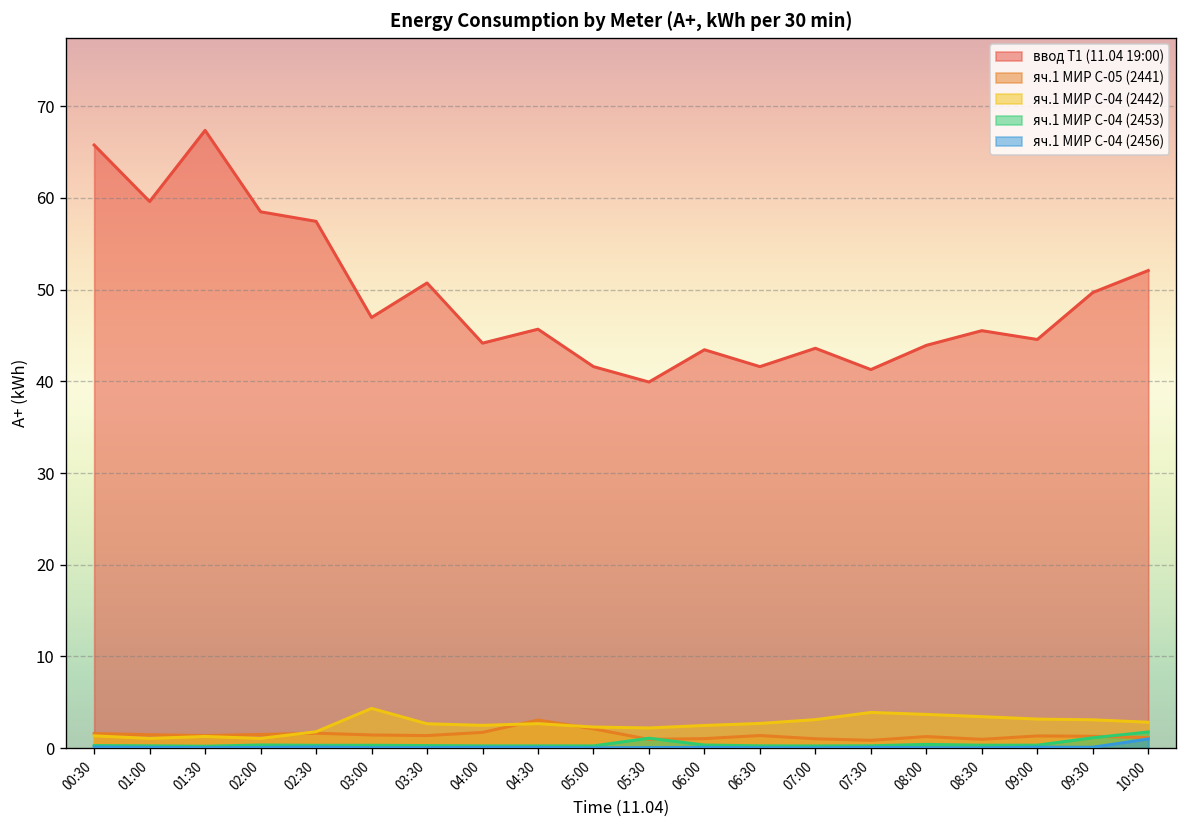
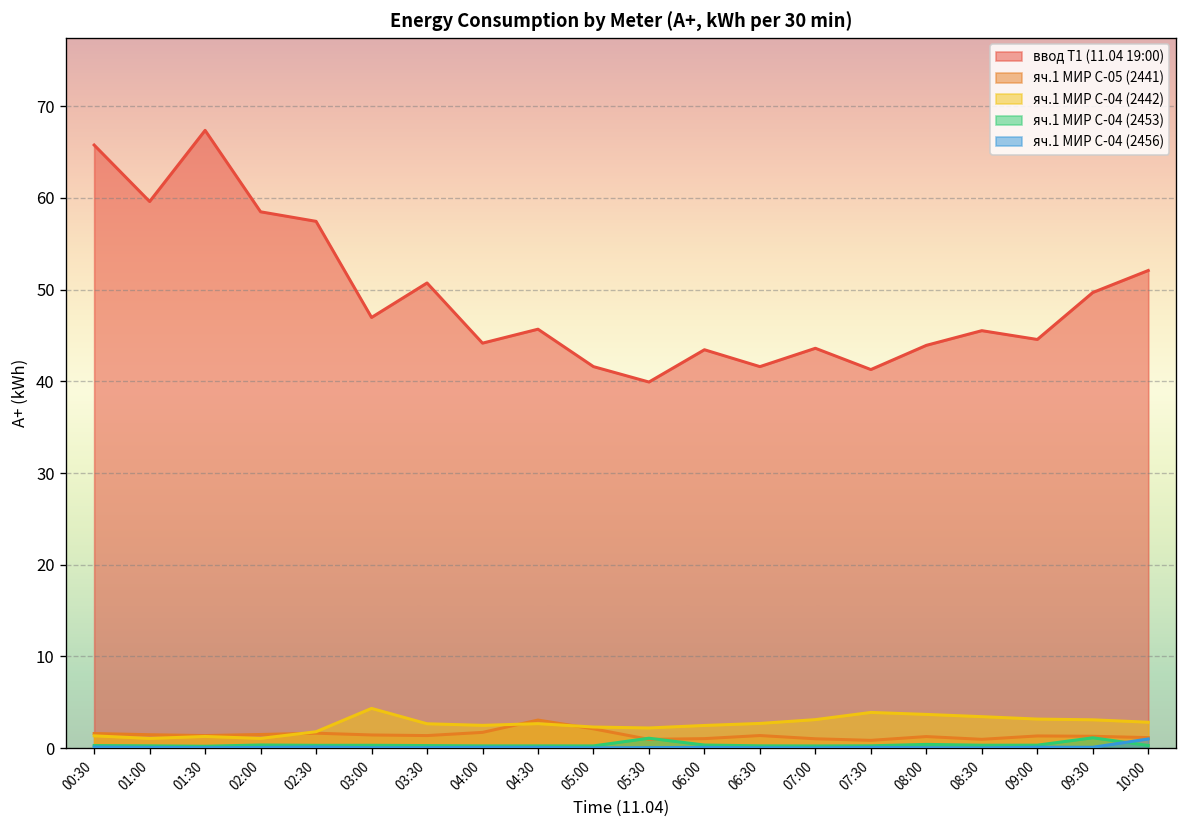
  {
    "яч.1 МИР С-04 (2453)": {
      "08:00": 0,
-     "10:00": 2
+     "10:00": 0
    },
    "яч.1 МИР С-04 (2456)": {
      "05:30": 0,
      "08:00": 0,
      "09:30": 0
    }
  }
